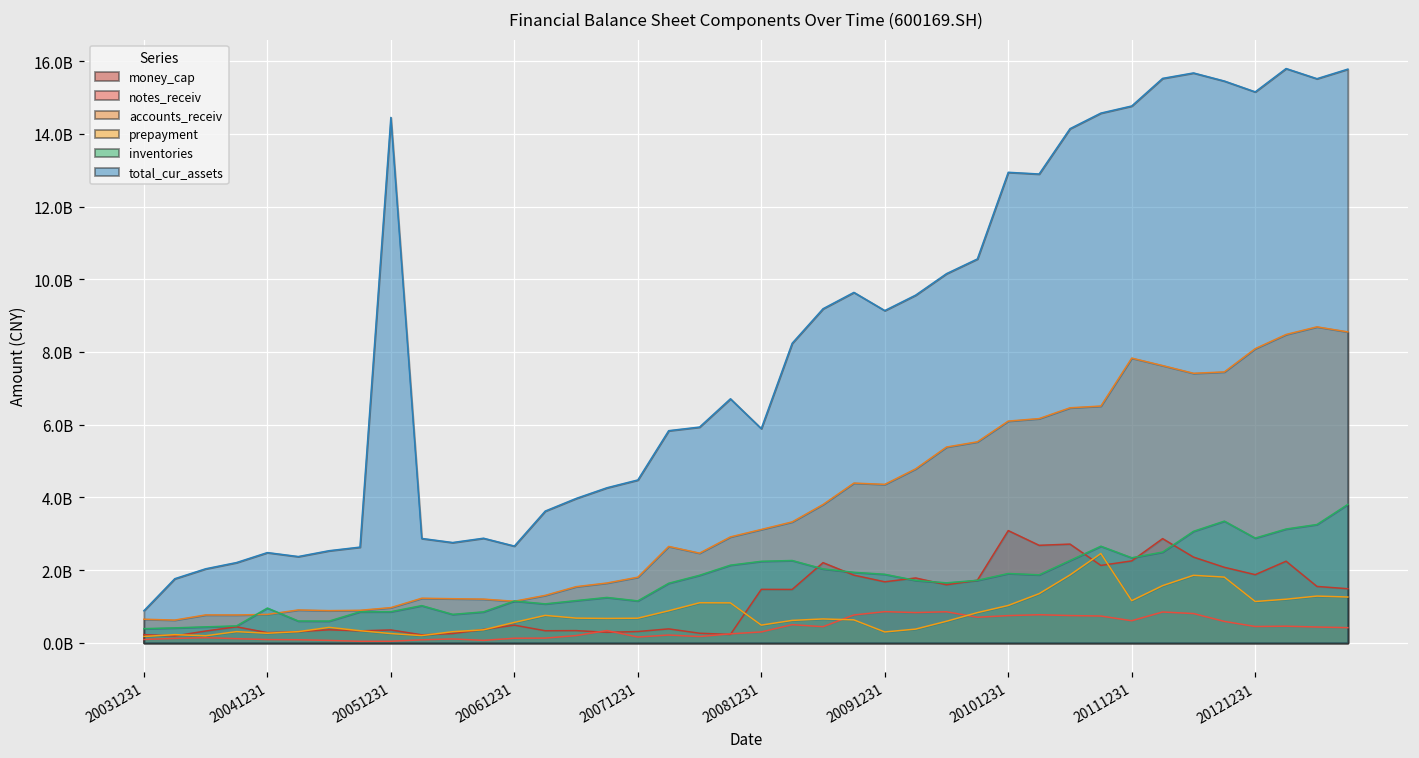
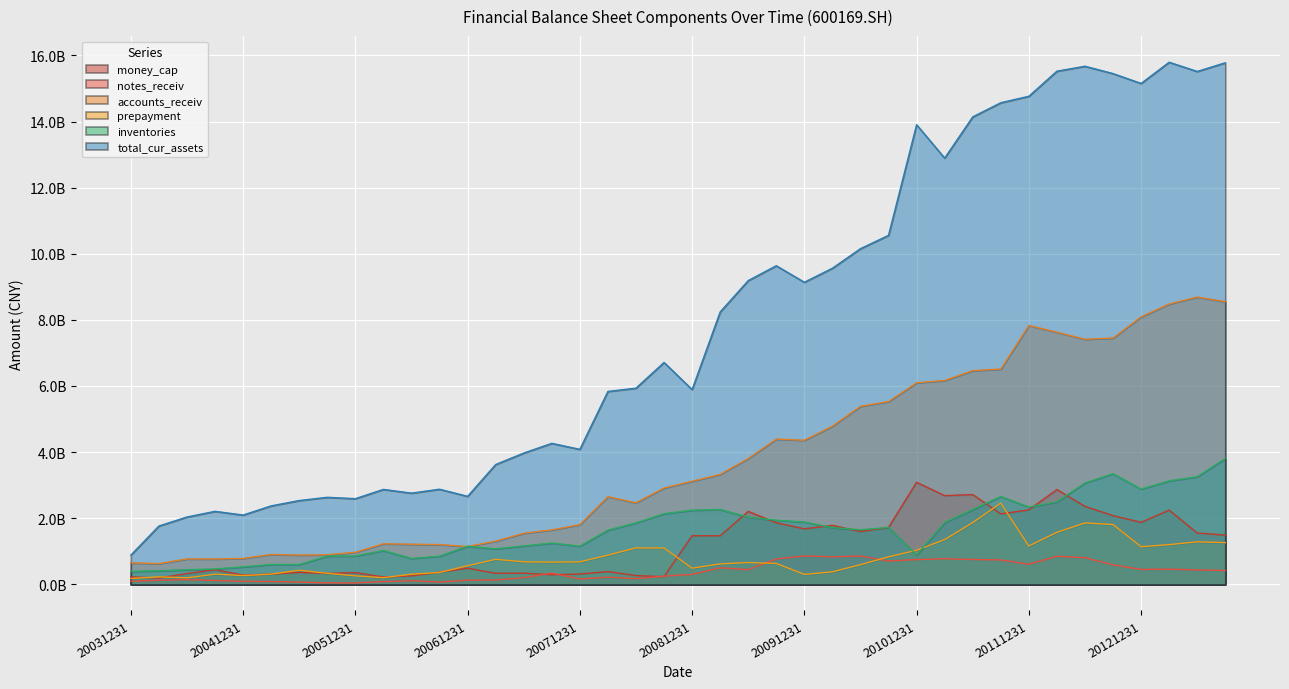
  {
    "inventories": {
      "20031231": 400000000,
-     "20041231": 1000000000,
+     "20041231": 500000000,
      "20051231": 900000000,
      "20071231": 1200000000,
      "20081231": 2200000000,
      "20091231": 1900000000,
-     "20101231": 1900000000,
+     "20101231": 900000000,
      "20111231": 2300000000,
      "20121231": 2900000000
    },
    "total_cur_assets": {
      "20031231": 900000000,
-     "20041231": 2500000000,
-     "20051231": 14400000000,
+     "20041231": 2100000000,
+     "20051231": 2600000000,
      "20061231": 2700000000,
-     "20071231": 4500000000,
+     "20071231": 4100000000,
      "20081231": 5900000000,
      "20091231": 9100000000,
-     "20101231": 12900000000,
+     "20101231": 13900000000,
      "20111231": 14800000000,
      "20121231": 15200000000
    }
  }
